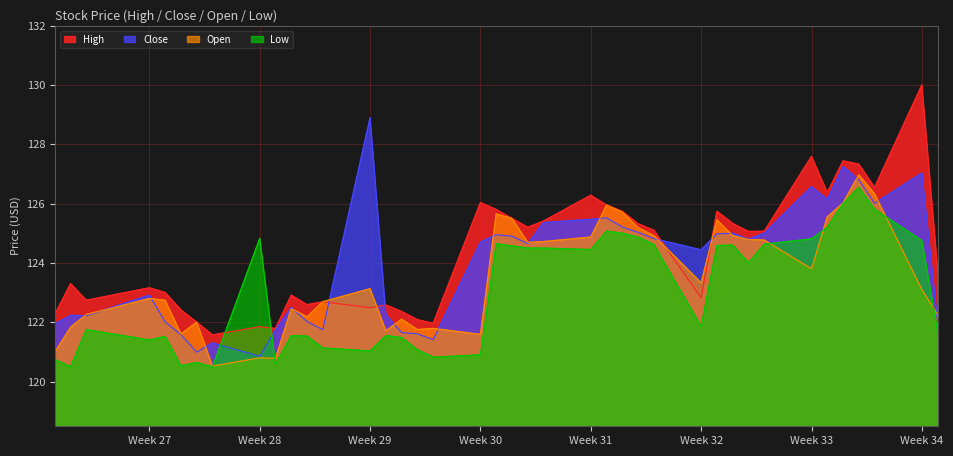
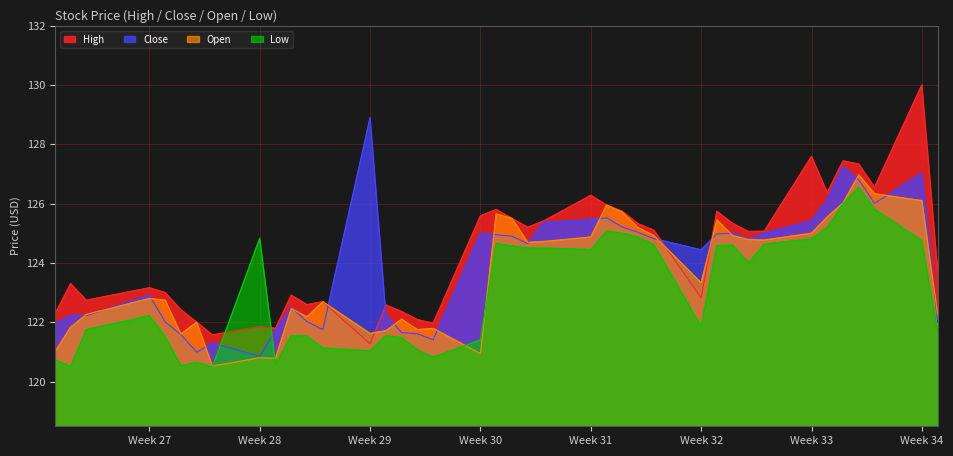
  {
    "High": {
      "Week 27": 123.2,
      "Week 28": 121.9,
-     "Week 29": 122.5,
-     "Week 30": 126.0,
+     "Week 29": 121.3,
+     "Week 30": 125.6,
      "Week 31": 126.3,
      "Week 32": 122.8,
      "Week 33": 127.6,
      "Week 34": 130.0
    },
    "Close": {
      "Week 27": 122.9,
      "Week 29": 128.9,
-     "Week 30": 124.7,
+     "Week 30": 125.0,
      "Week 31": 125.5,
      "Week 32": 124.4,
-     "Week 33": 126.6,
+     "Week 33": 125.4,
      "Week 34": 127.0
    },
    "Open": {
      "Week 27": 122.8,
-     "Week 29": 123.1,
-     "Week 30": 121.6,
+     "Week 29": 121.6,
+     "Week 30": 120.9,
      "Week 31": 124.9,
      "Week 32": 123.3,
-     "Week 33": 123.8,
-     "Week 34": 123.1
+     "Week 33": 125.0,
+     "Week 34": 126.1
    },
    "Low": {
-     "Week 27": 121.4,
+     "Week 27": 122.2,
      "Week 28": 124.8,
      "Week 29": 121.0,
-     "Week 30": 120.9,
+     "Week 30": 121.4,
      "Week 31": 124.5,
      "Week 32": 121.9,
      "Week 33": 124.8,
      "Week 34": 124.8
    }
  }
